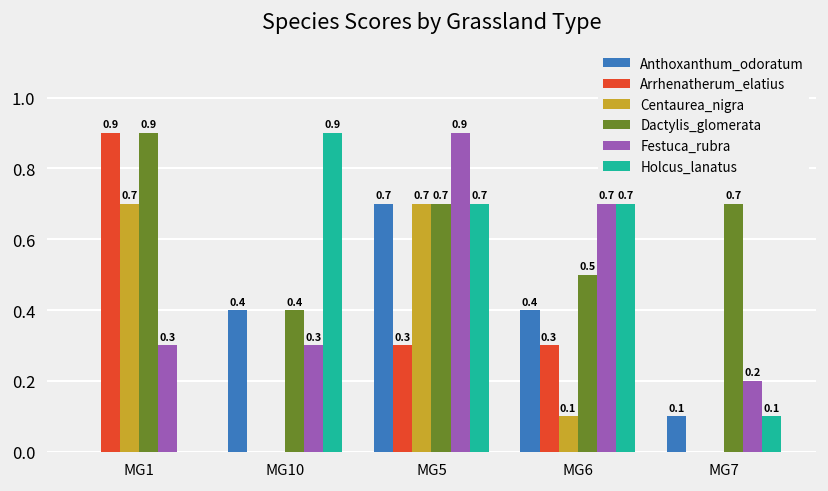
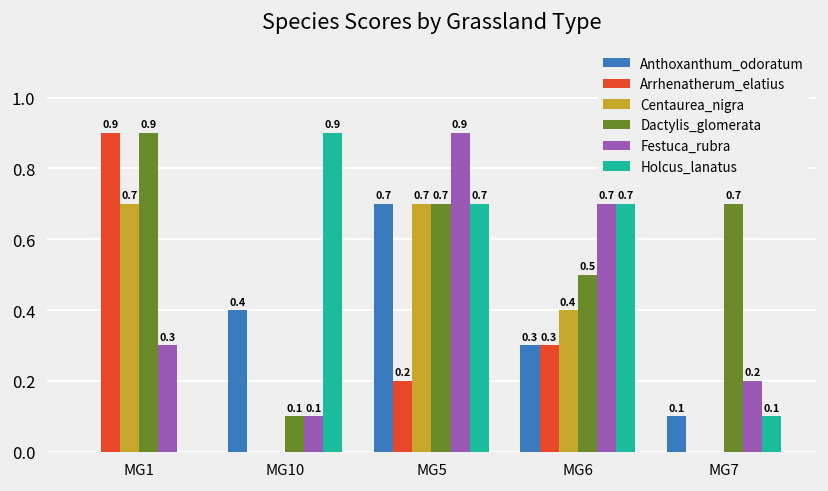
  {
    "Anthoxanthum_odoratum": {
      "MG10": 0.4,
      "MG5": 0.7,
-     "MG6": 0.4,
+     "MG6": 0.3,
      "MG7": 0.1
    },
    "Arrhenatherum_elatius": {
      "MG1": 0.9,
-     "MG5": 0.3,
+     "MG5": 0.2,
      "MG6": 0.3
    },
    "Centaurea_nigra": {
      "MG1": 0.7,
      "MG5": 0.7,
-     "MG6": 0.1
+     "MG6": 0.4
    },
    "Dactylis_glomerata": {
      "MG1": 0.9,
-     "MG10": 0.4,
+     "MG10": 0.1,
      "MG5": 0.7,
      "MG6": 0.5,
      "MG7": 0.7
    },
    "Festuca_rubra": {
      "MG1": 0.3,
-     "MG10": 0.3,
+     "MG10": 0.1,
      "MG5": 0.9,
      "MG6": 0.7,
      "MG7": 0.2
    },
    "Holcus_lanatus": {
      "MG10": 0.9,
      "MG5": 0.7,
      "MG6": 0.7,
      "MG7": 0.1
    }
  }
